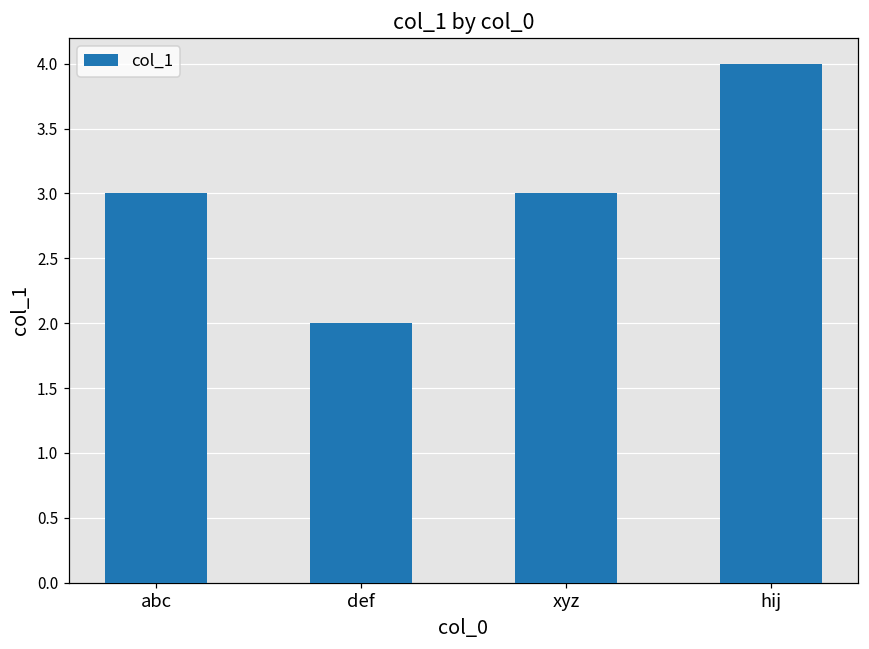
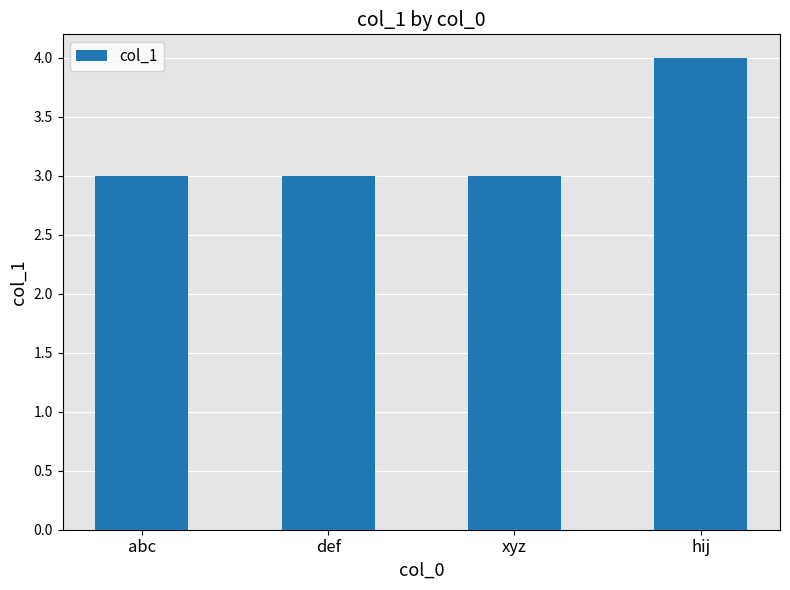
  {
    "abc": 3,
-   "def": 2,
+   "def": 3,
    "xyz": 3,
    "hij": 4
  }
